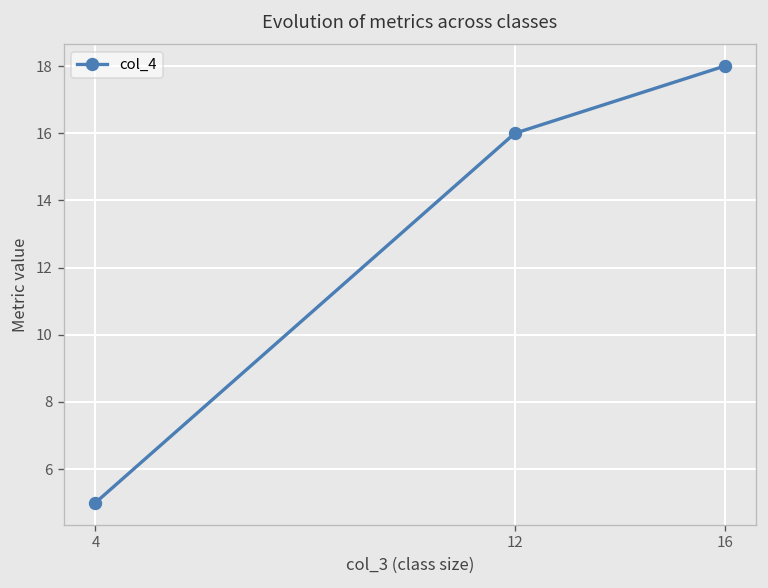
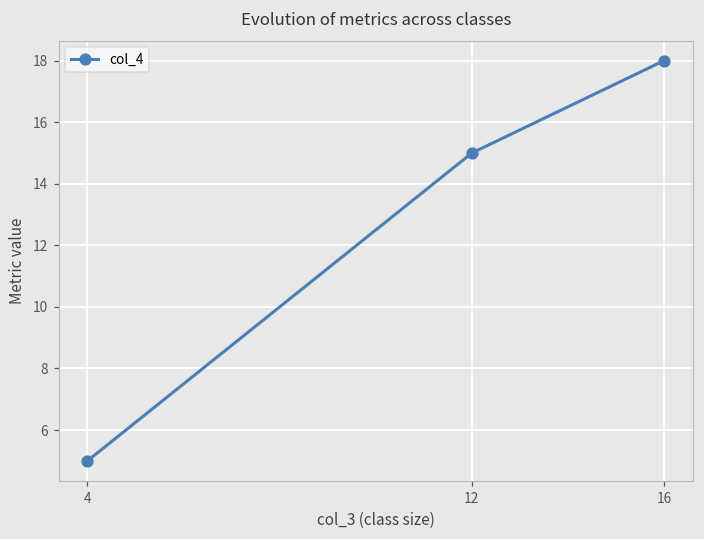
  {
    "4": 5,
-   "12": 16,
+   "12": 15,
    "16": 18
  }
